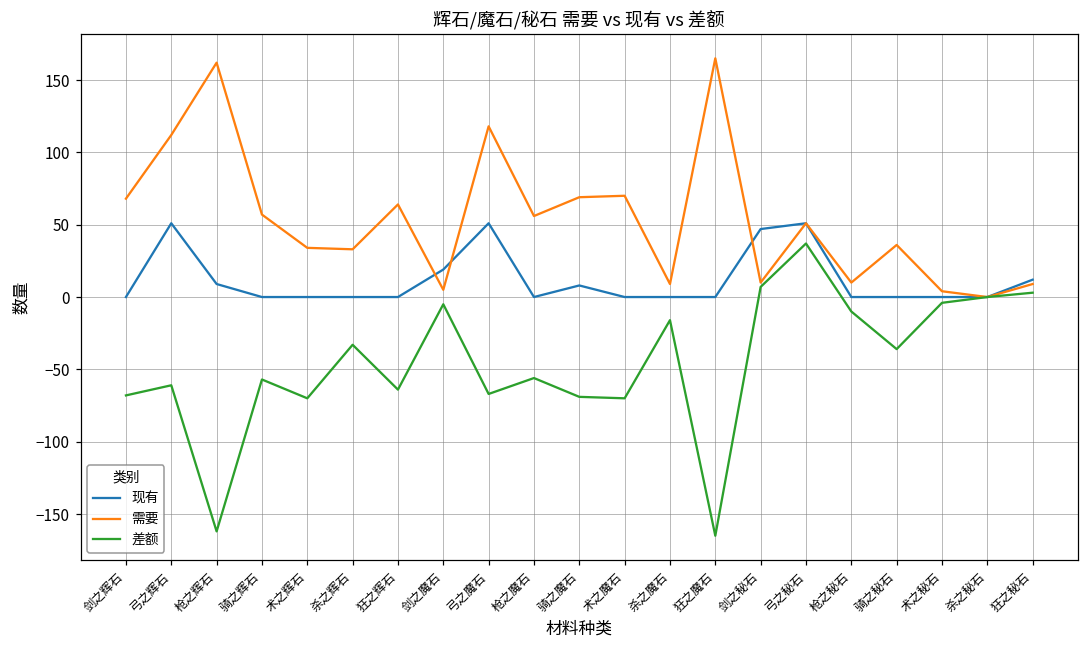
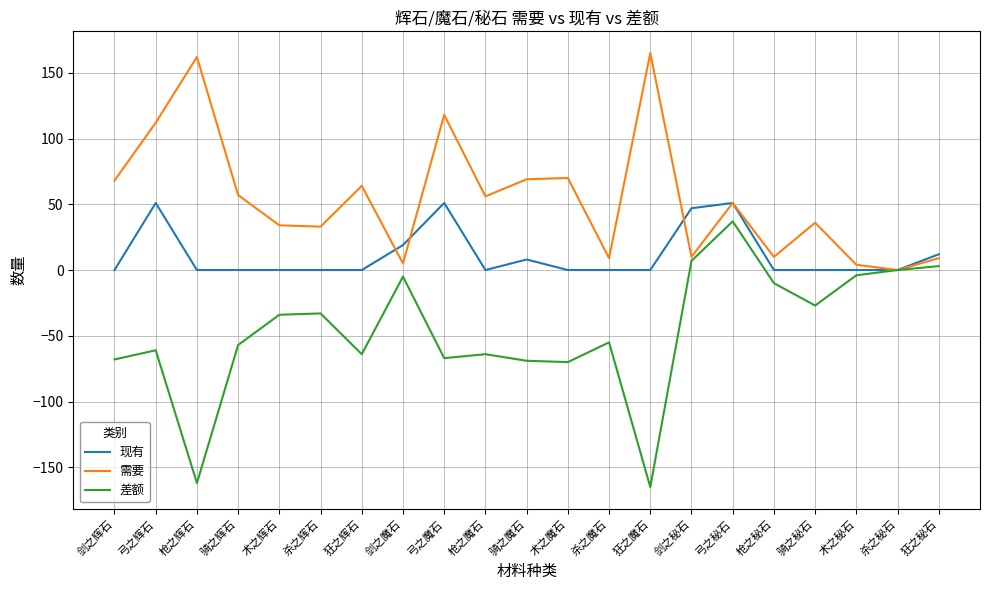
  {
    "现有": {
      "剑之辉石": 0,
      "弓之辉石": 51,
-     "枪之辉石": 9,
+     "枪之辉石": 0,
      "骑之辉石": 0,
      "术之辉石": 0,
      "杀之辉石": 0,
      "狂之辉石": 0,
      "剑之魔石": 19,
      "弓之魔石": 51,
      "枪之魔石": 0,
      "骑之魔石": 8,
      "术之魔石": 0,
      "杀之魔石": 0,
      "狂之魔石": 0,
      "剑之秘石": 47,
      "枪之秘石": 0,
      "骑之秘石": 0,
      "术之秘石": 0,
      "狂之秘石": 12
    },
    "需要": {
      "剑之辉石": 68,
      "弓之辉石": 112,
      "枪之辉石": 162,
      "骑之辉石": 57,
      "术之辉石": 34,
      "杀之辉石": 33,
      "狂之辉石": 64,
      "剑之魔石": 5,
      "弓之魔石": 118,
      "枪之魔石": 56,
      "骑之魔石": 69,
      "术之魔石": 70,
      "杀之魔石": 9,
      "狂之魔石": 165,
      "剑之秘石": 10,
      "枪之秘石": 10,
      "骑之秘石": 36,
      "术之秘石": 4,
      "狂之秘石": 9
    },
    "差额": {
      "剑之辉石": -68,
      "弓之辉石": -61,
      "枪之辉石": -162,
      "骑之辉石": -57,
-     "术之辉石": -70,
+     "术之辉石": -34,
      "杀之辉石": -33,
      "狂之辉石": -64,
      "剑之魔石": -5,
      "弓之魔石": -67,
-     "枪之魔石": -56,
+     "枪之魔石": -64,
      "骑之魔石": -69,
      "术之魔石": -70,
-     "杀之魔石": -16,
+     "杀之魔石": -55,
      "狂之魔石": -165,
      "剑之秘石": 7,
      "弓之秘石": 37,
      "枪之秘石": -10,
-     "骑之秘石": -36,
+     "骑之秘石": -27,
      "术之秘石": -4,
      "狂之秘石": 3
    }
  }
